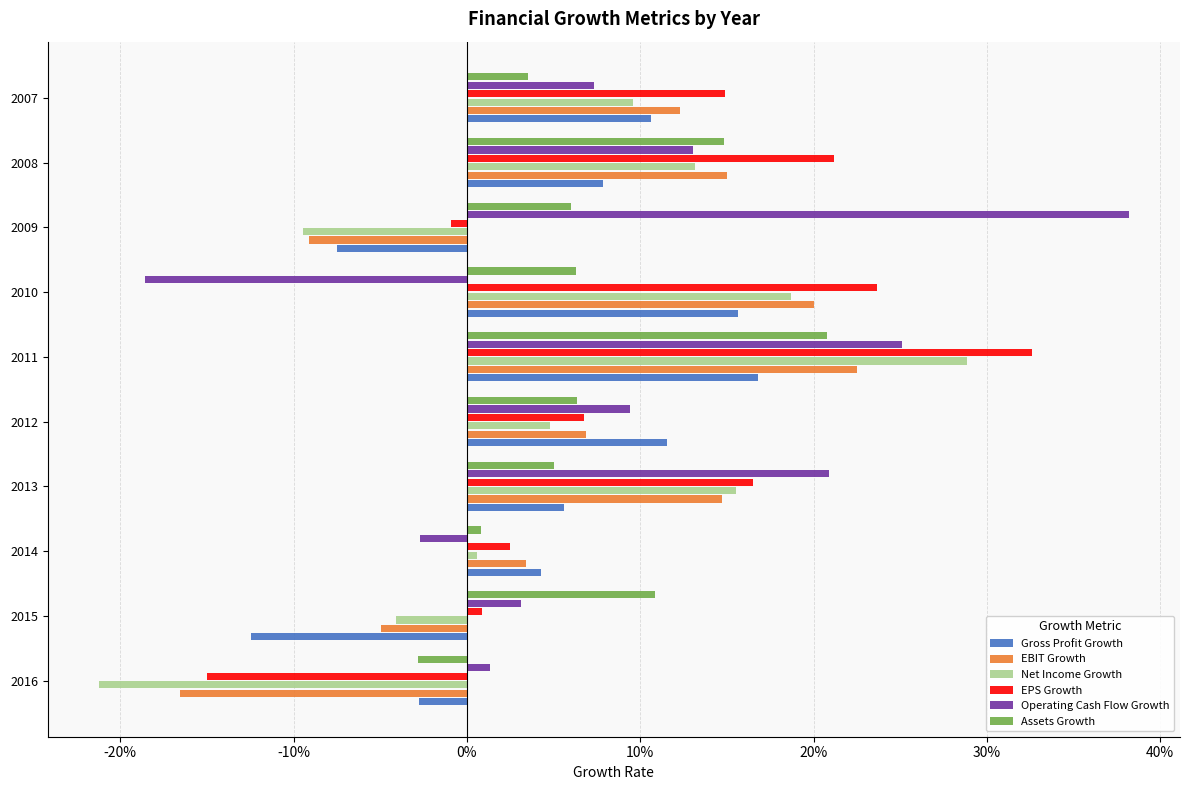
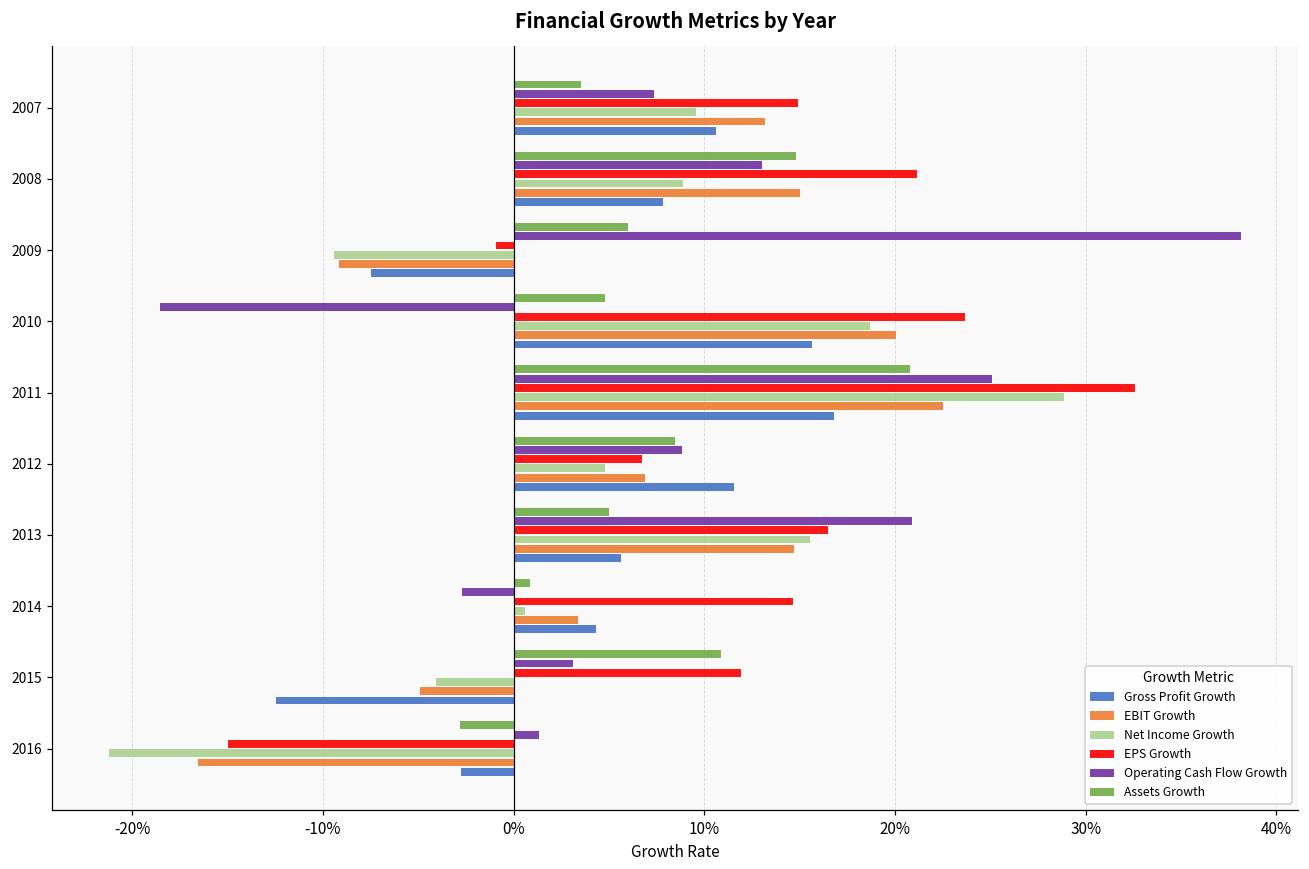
  {
    "Gross Profit Growth": {
      "2007": "10.6%",
      "2008": "7.9%",
      "2009": "-7.5%",
      "2010": "15.7%",
      "2011": "16.8%",
      "2012": "11.6%",
      "2013": "5.6%",
      "2014": "4.3%",
      "2015": "-12.5%",
      "2016": "-2.8%"
    },
    "EBIT Growth": {
-     "2007": "12.3%",
+     "2007": "13.2%",
      "2008": "15.0%",
      "2009": "-9.1%",
      "2010": "20.0%",
      "2011": "22.5%",
      "2012": "6.9%",
      "2013": "14.7%",
      "2014": "3.4%",
      "2015": "-4.9%",
      "2016": "-16.5%"
    },
    "Net Income Growth": {
      "2007": "9.6%",
-     "2008": "13.2%",
+     "2008": "8.9%",
      "2009": "-9.4%",
      "2010": "18.7%",
      "2011": "28.9%",
      "2012": "4.8%",
      "2013": "15.5%",
      "2014": "0.6%",
      "2015": "-4.1%",
      "2016": "-21.2%"
    },
    "EPS Growth": {
      "2007": "14.9%",
      "2008": "21.2%",
      "2009": "-0.9%",
      "2010": "23.7%",
      "2011": "32.6%",
      "2012": "6.7%",
      "2013": "16.5%",
-     "2014": "2.5%",
-     "2015": "0.9%",
+     "2014": "14.7%",
+     "2015": "11.9%",
      "2016": "-15.0%"
    },
    "Operating Cash Flow Growth": {
      "2007": "7.4%",
      "2008": "13.1%",
      "2009": "38.2%",
      "2010": "-18.6%",
      "2011": "25.1%",
-     "2012": "9.4%",
+     "2012": "8.8%",
      "2013": "20.9%",
      "2014": "-2.7%",
      "2015": "3.1%",
      "2016": "1.3%"
    },
    "Assets Growth": {
      "2007": "3.6%",
      "2008": "14.8%",
      "2009": "6.0%",
-     "2010": "6.3%",
+     "2010": "4.8%",
      "2011": "20.8%",
-     "2012": "6.3%",
+     "2012": "8.5%",
      "2013": "5.0%",
      "2014": "0.8%",
      "2015": "10.9%",
      "2016": "-2.8%"
    }
  }
